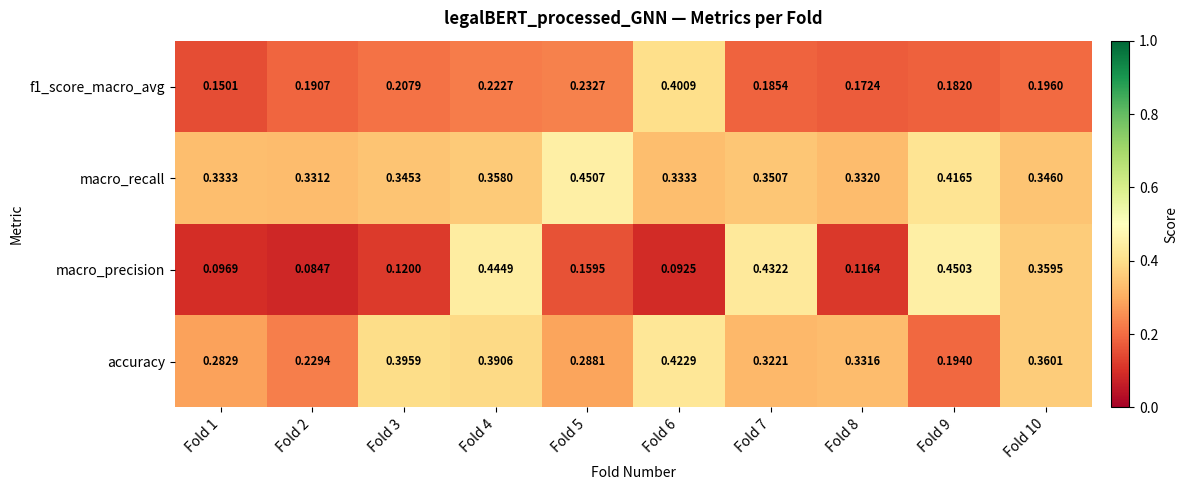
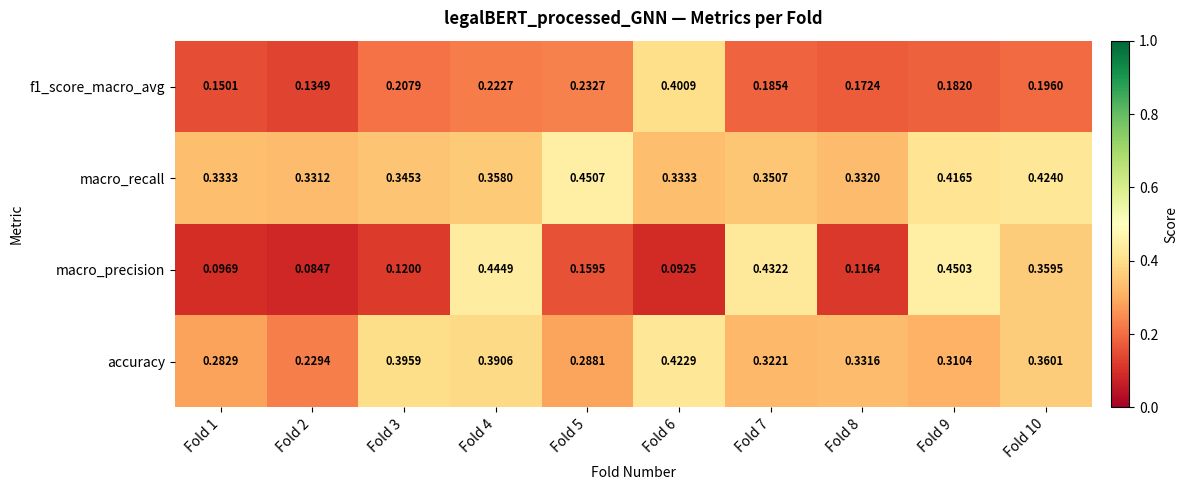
  {
    "f1_score_macro_avg": {
      "Fold 1": 0.1501,
-     "Fold 2": 0.1907,
+     "Fold 2": 0.1349,
      "Fold 3": 0.2079,
      "Fold 4": 0.2227,
      "Fold 5": 0.2327,
      "Fold 6": 0.4009,
      "Fold 7": 0.1854,
      "Fold 8": 0.1724,
      "Fold 9": 0.1820,
      "Fold 10": 0.1960
    },
    "macro_recall": {
      "Fold 1": 0.3333,
      "Fold 2": 0.3312,
      "Fold 3": 0.3453,
      "Fold 4": 0.3580,
      "Fold 5": 0.4507,
      "Fold 6": 0.3333,
      "Fold 7": 0.3507,
      "Fold 8": 0.3320,
      "Fold 9": 0.4165,
-     "Fold 10": 0.3460
+     "Fold 10": 0.4240
    },
    "macro_precision": {
      "Fold 1": 0.0969,
      "Fold 2": 0.0847,
      "Fold 3": 0.1200,
      "Fold 4": 0.4449,
      "Fold 5": 0.1595,
      "Fold 6": 0.0925,
      "Fold 7": 0.4322,
      "Fold 8": 0.1164,
      "Fold 9": 0.4503,
      "Fold 10": 0.3595
    },
    "accuracy": {
      "Fold 1": 0.2829,
      "Fold 2": 0.2294,
      "Fold 3": 0.3959,
      "Fold 4": 0.3906,
      "Fold 5": 0.2881,
      "Fold 6": 0.4229,
      "Fold 7": 0.3221,
      "Fold 8": 0.3316,
-     "Fold 9": 0.1940,
+     "Fold 9": 0.3104,
      "Fold 10": 0.3601
    }
  }
